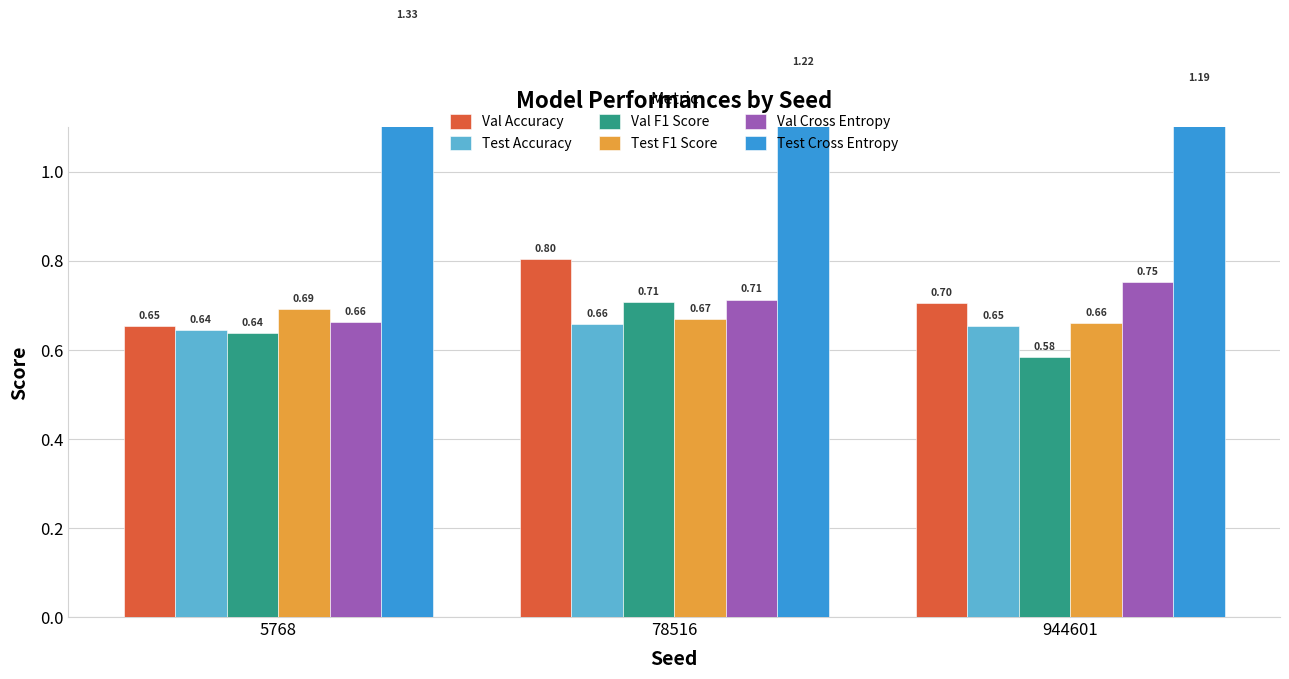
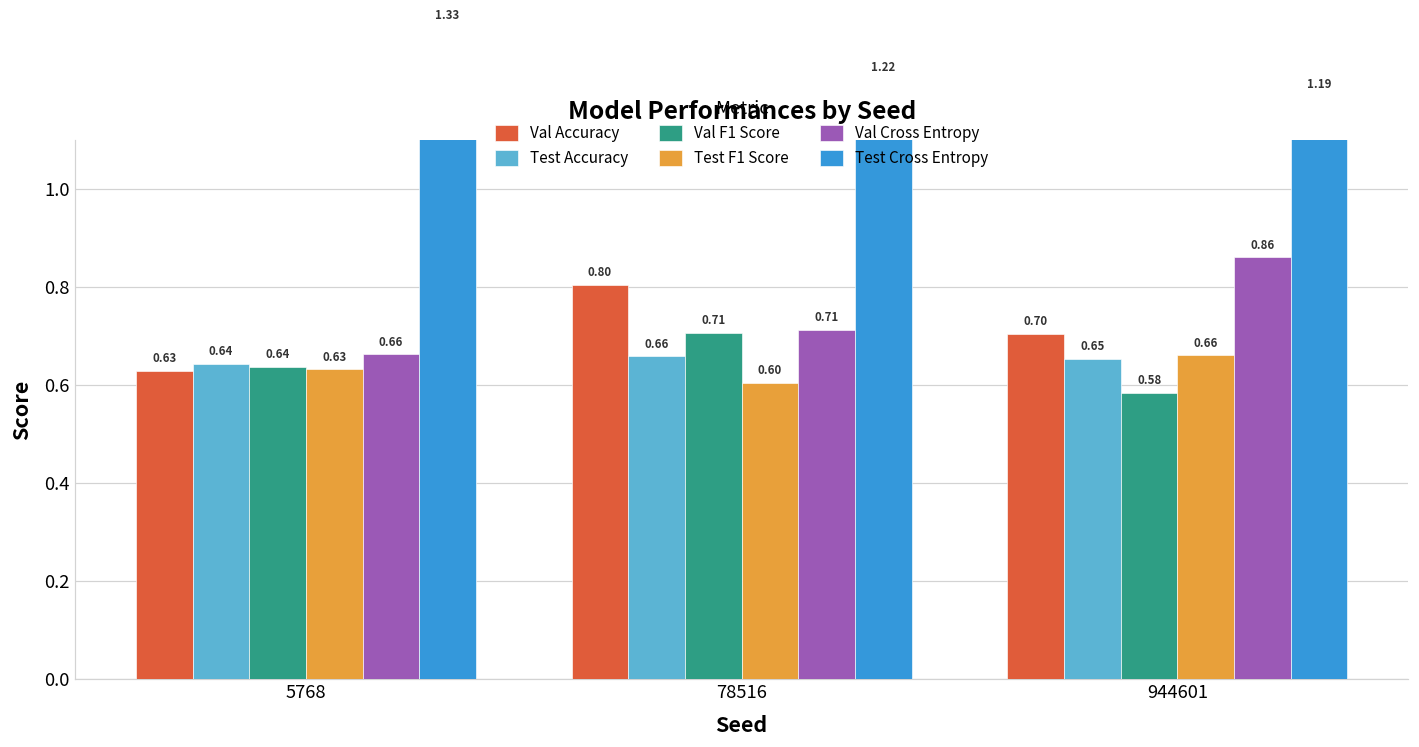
  {
    "Val Accuracy": {
-     "5768": 0.65,
+     "5768": 0.63,
      "78516": 0.80,
      "944601": 0.70
    },
    "Val F1 Score": {
      "5768": 0.64,
      "78516": 0.71,
      "944601": 0.58
    },
    "Test F1 Score": {
-     "5768": 0.69,
-     "78516": 0.67,
+     "5768": 0.63,
+     "78516": 0.60,
      "944601": 0.66
    },
    "Val Cross Entropy": {
      "5768": 0.66,
      "78516": 0.71,
-     "944601": 0.75
+     "944601": 0.86
    }
  }
